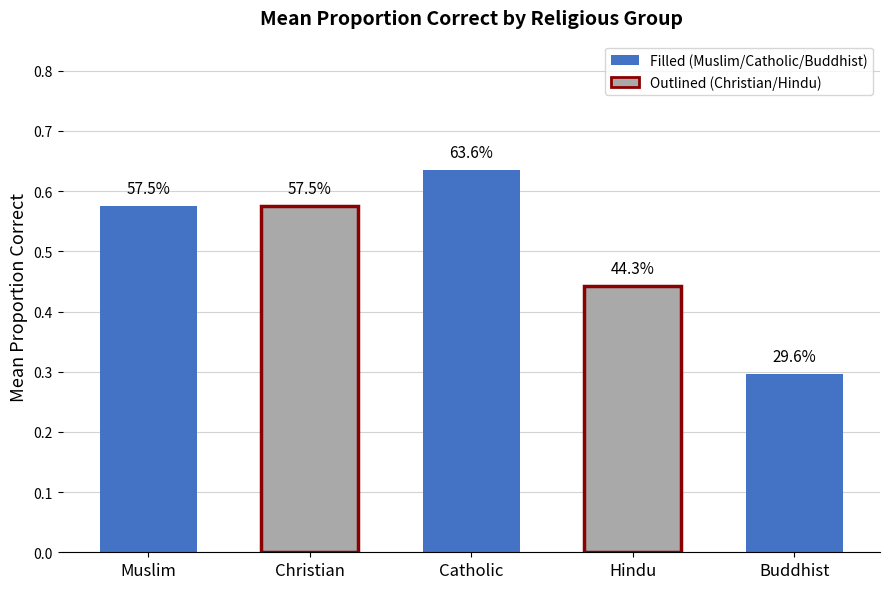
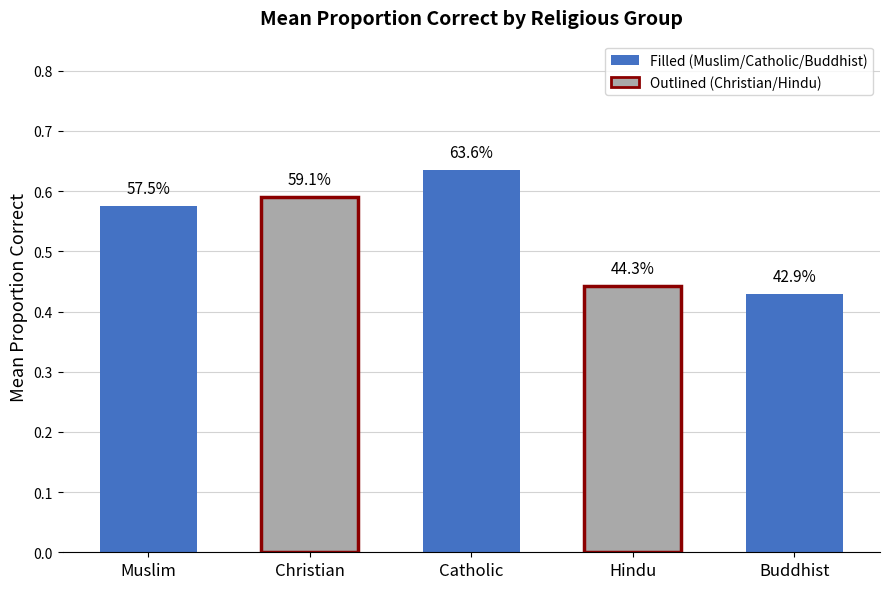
  {
    "Muslim": "57.5%",
-   "Christian": "57.5%",
+   "Christian": "59.1%",
    "Catholic": "63.6%",
    "Hindu": "44.3%",
-   "Buddhist": "29.6%"
+   "Buddhist": "42.9%"
  }
